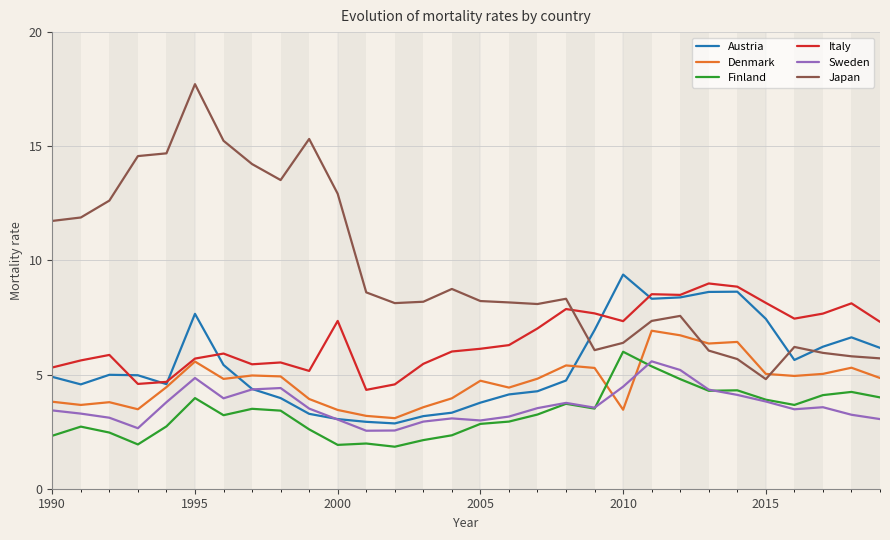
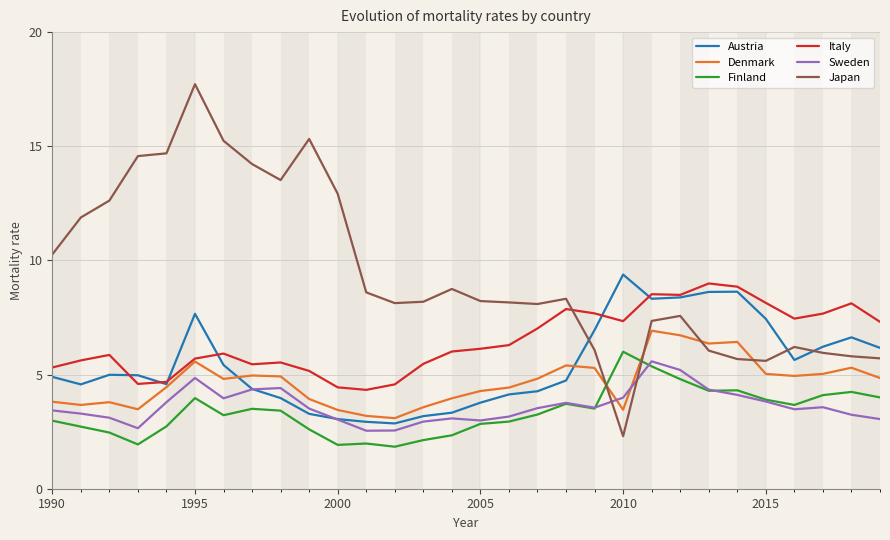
  {
    "Austria": {
      "1990": 4.9,
      "1995": 7.7,
      "2005": 3.8,
      "2010": 9.4,
      "2015": 7.4
    },
    "Denmark": {
      "1990": 3.8,
      "1995": 5.6,
      "2000": 3.5,
-     "2005": 4.7,
+     "2005": 4.3,
      "2010": 3.5,
      "2015": 5.0
    },
    "Finland": {
-     "1990": 2.3,
+     "1990": 3.0,
      "1995": 4.0,
      "2000": 1.9,
      "2005": 2.8,
      "2010": 6.0
    },
    "Italy": {
      "1990": 5.3,
      "1995": 5.7,
-     "2000": 7.4,
+     "2000": 4.4,
      "2005": 6.1,
      "2010": 7.3,
      "2015": 8.1
    },
    "Sweden": {
      "1990": 3.4,
      "1995": 4.9,
      "2005": 3.0,
-     "2010": 4.5
+     "2010": 4.0
    },
    "Japan": {
-     "1990": 11.7,
+     "1990": 10.3,
      "1995": 17.7,
      "2000": 12.9,
      "2005": 8.2,
-     "2010": 6.4,
-     "2015": 4.8
+     "2010": 2.3,
+     "2015": 5.6
    }
  }
